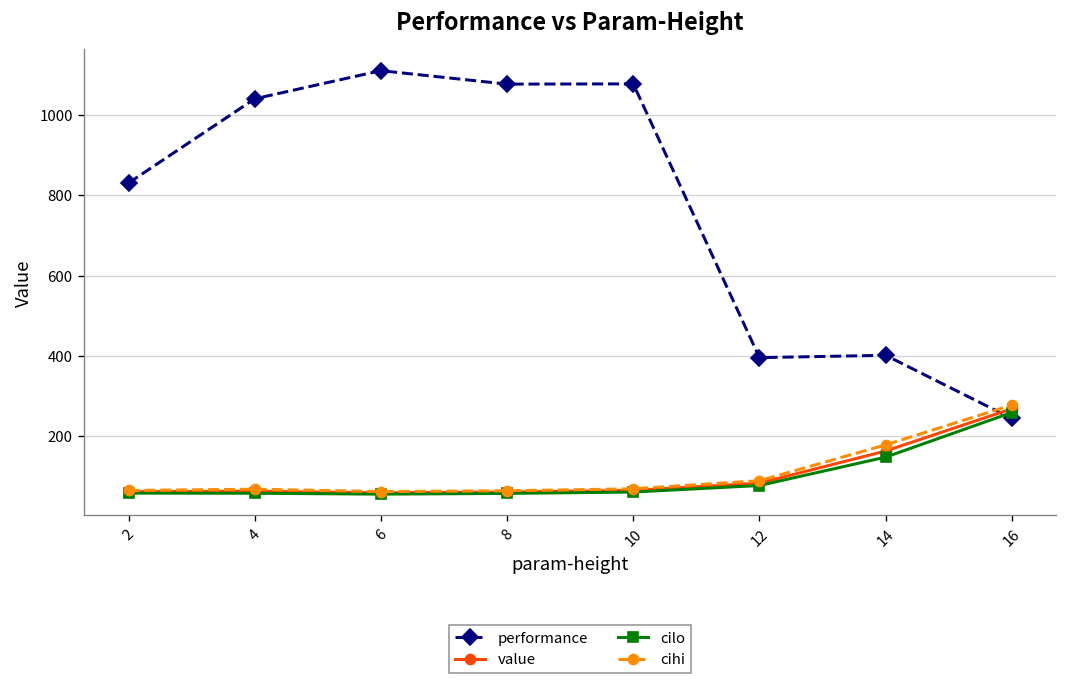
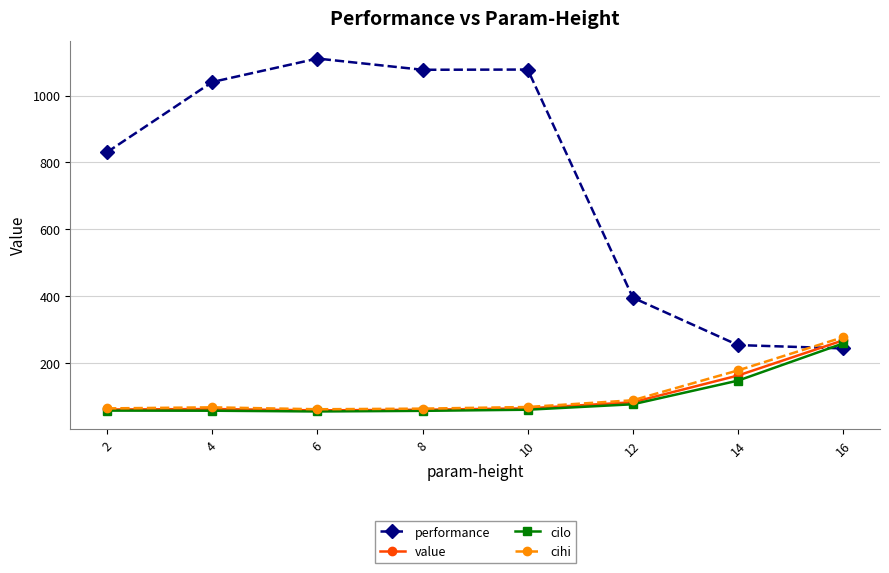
  {
    "performance": {
      "2": 830,
      "4": 1040,
      "6": 1110,
      "8": 1080,
      "10": 1080,
      "12": 400,
-     "14": 400,
+     "14": 250,
      "16": 240
    },
    "value": {
      "14": 160,
      "16": 270
    },
    "cilo": {
      "14": 150,
      "16": 260
    },
    "cihi": {
      "14": 180,
      "16": 280
    }
  }
